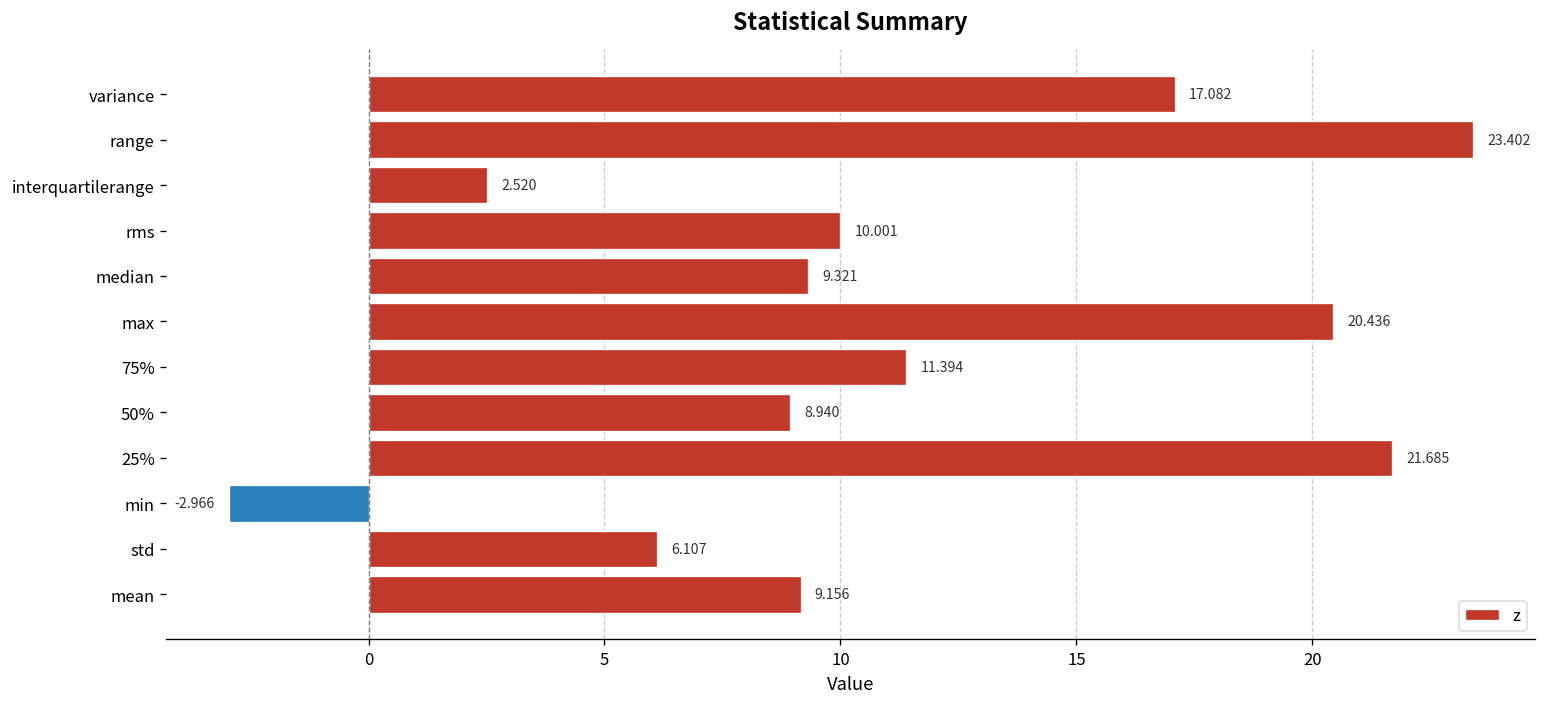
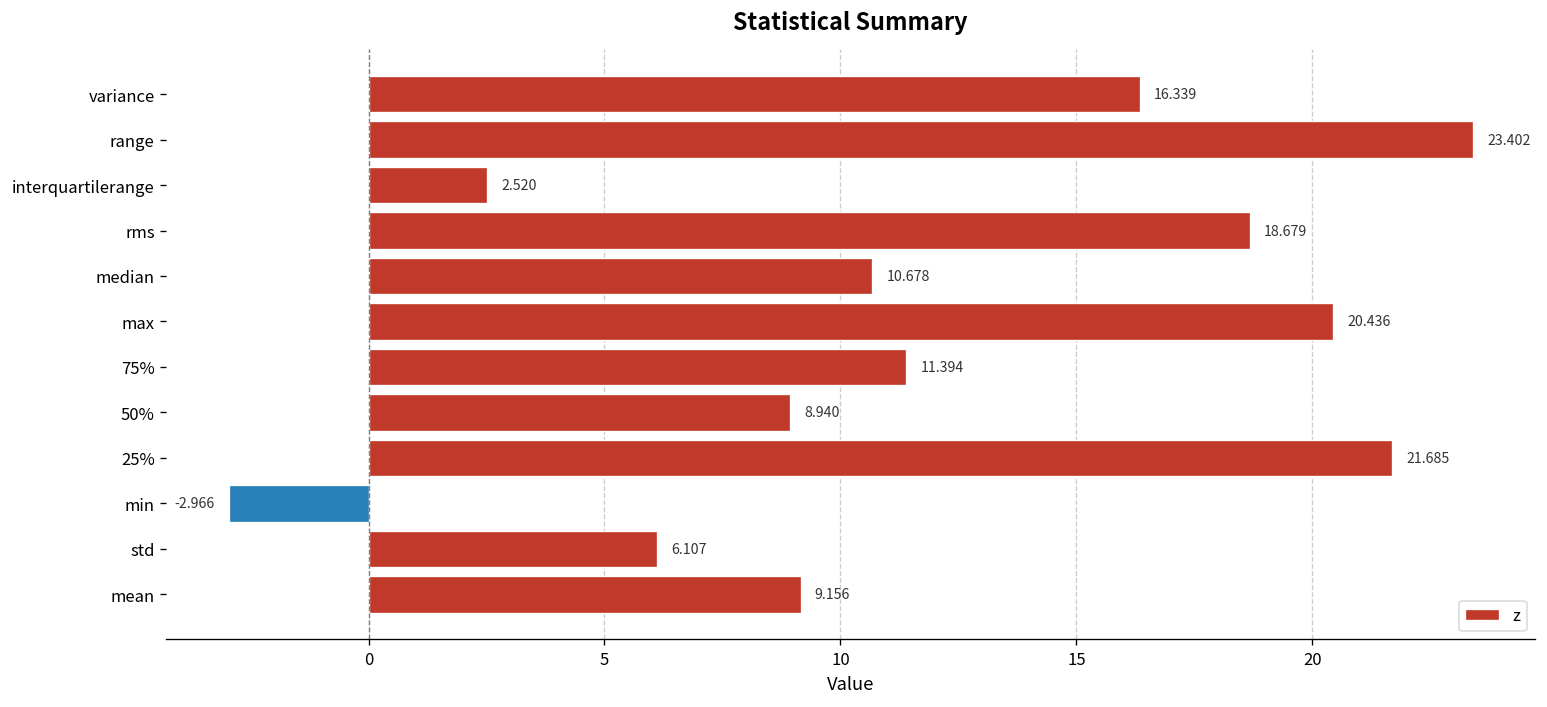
  {
-   "variance": 17.082,
+   "variance": 16.339,
    "range": 23.402,
    "interquartilerange": 2.520,
-   "rms": 10.001,
-   "median": 9.321,
+   "rms": 18.679,
+   "median": 10.678,
    "max": 20.436,
    "75%": 11.394,
    "50%": 8.940,
    "25%": 21.685,
    "min": -2.966,
    "std": 6.107,
    "mean": 9.156
  }
